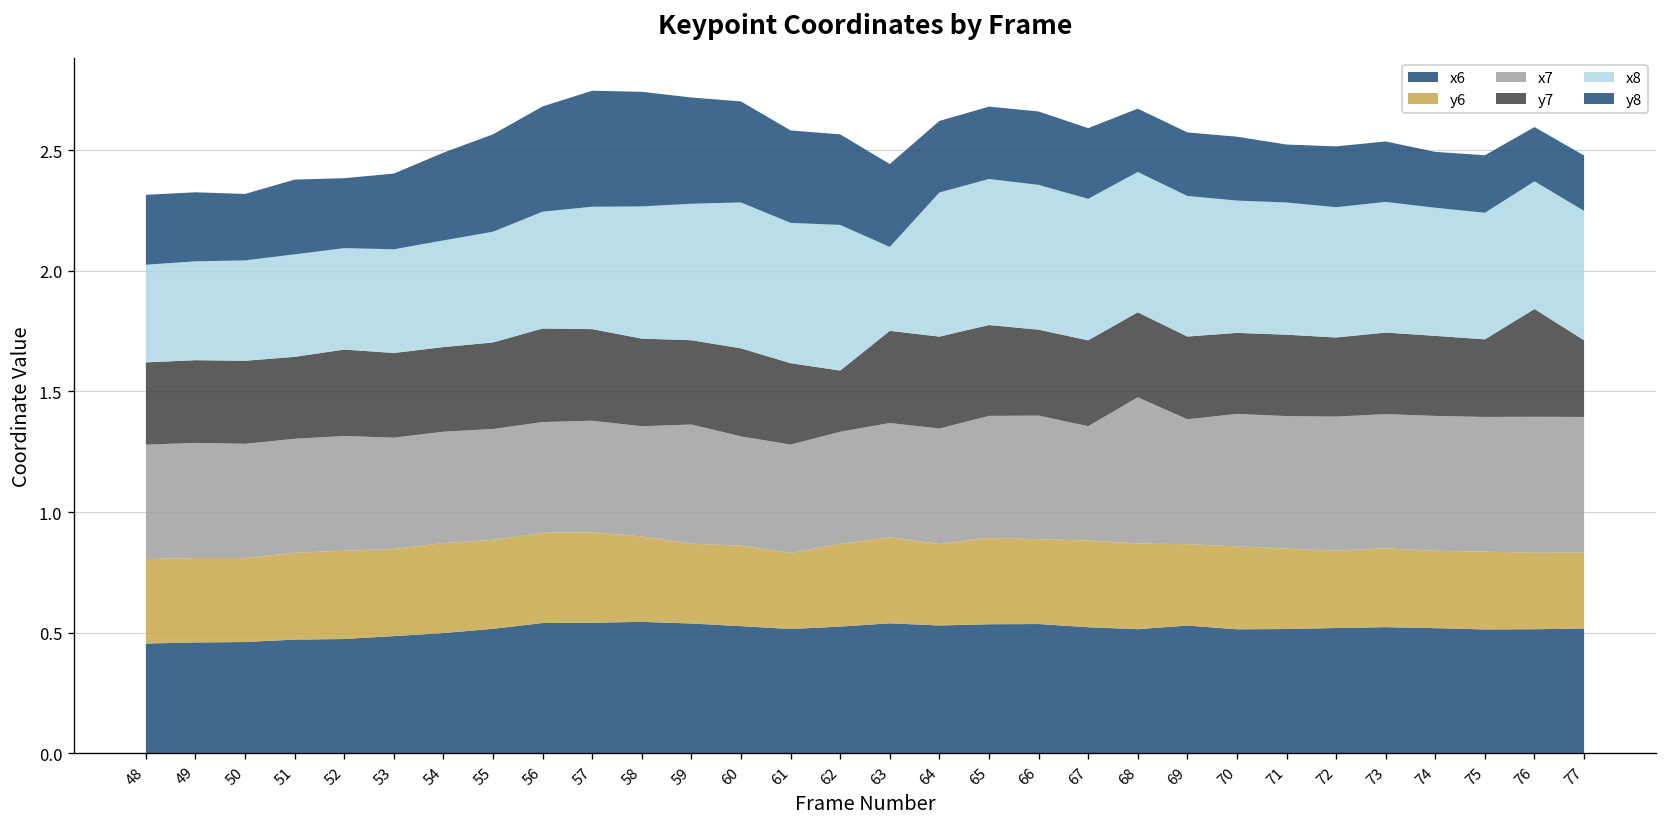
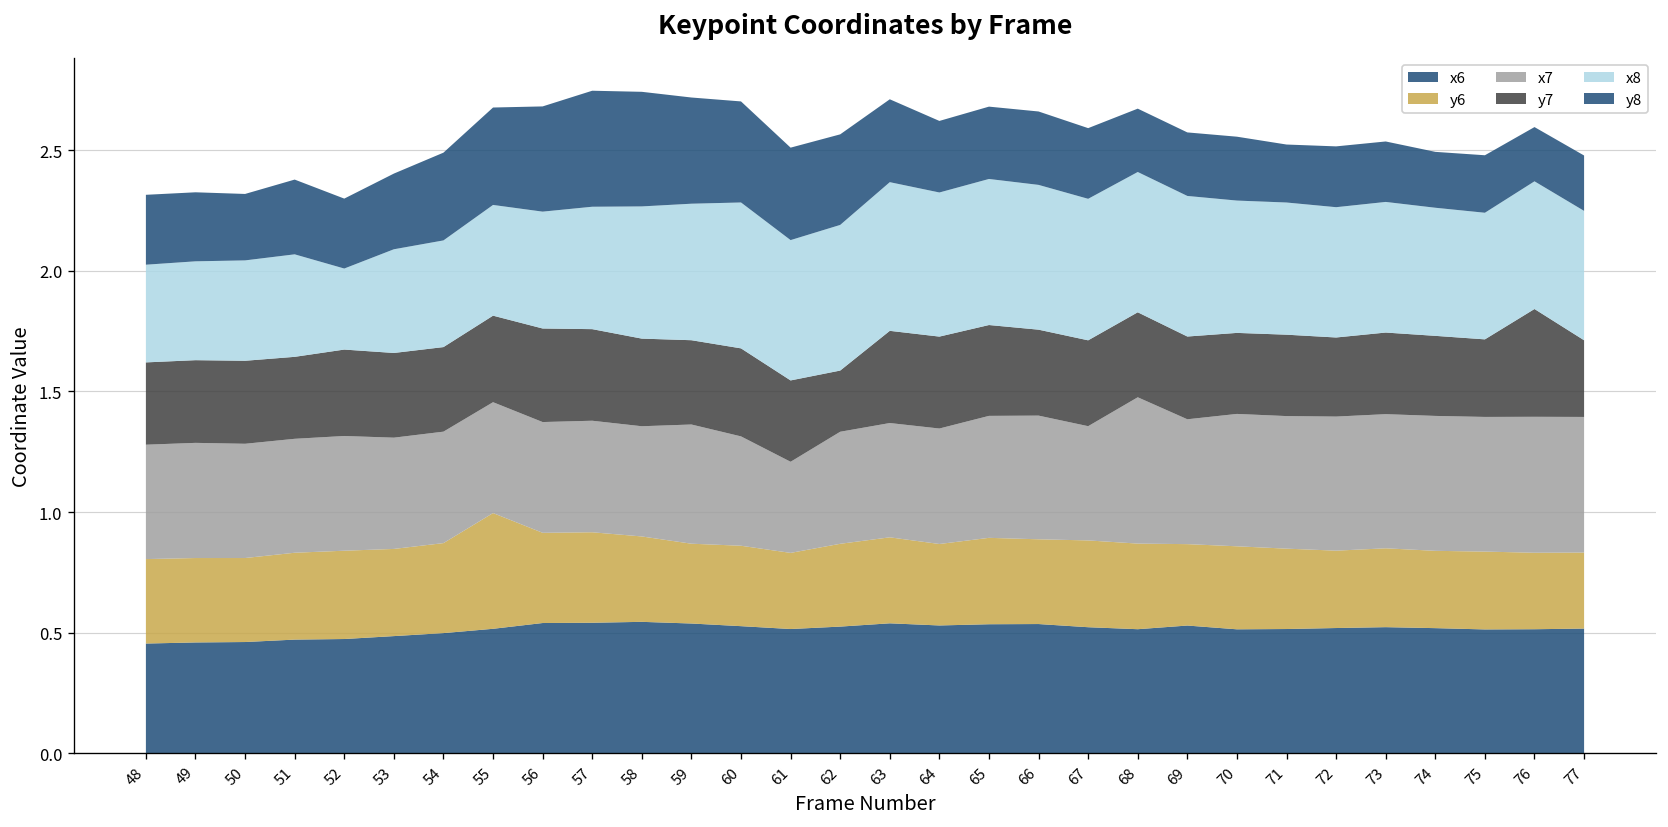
  {
    "y6": {
      "48": 0.35,
      "49": 0.35,
      "50": 0.35,
      "51": 0.36,
      "52": 0.37,
      "53": 0.36,
      "54": 0.37,
-     "55": 0.37,
+     "55": 0.48,
      "56": 0.37,
      "57": 0.37,
      "58": 0.35,
      "59": 0.33,
      "60": 0.33,
      "61": 0.32,
      "62": 0.34,
      "63": 0.36,
      "64": 0.34,
      "65": 0.36,
      "66": 0.35,
      "67": 0.36,
      "68": 0.35,
      "69": 0.34,
      "70": 0.34,
      "71": 0.33,
      "72": 0.32,
      "73": 0.33,
      "74": 0.32,
      "75": 0.32,
      "76": 0.32,
      "77": 0.32
    },
    "x7": {
      "48": 0.47,
      "49": 0.48,
      "50": 0.47,
      "51": 0.47,
      "52": 0.48,
      "53": 0.46,
      "54": 0.46,
      "55": 0.46,
      "56": 0.46,
      "57": 0.46,
      "58": 0.46,
      "59": 0.49,
      "60": 0.45,
-     "61": 0.45,
+     "61": 0.38,
      "62": 0.46,
      "63": 0.47,
      "64": 0.48,
      "65": 0.51,
      "66": 0.51,
      "67": 0.47,
      "68": 0.61,
      "69": 0.52,
      "70": 0.55,
      "71": 0.55,
      "72": 0.56,
      "73": 0.56,
      "74": 0.56,
      "75": 0.56,
      "76": 0.56,
      "77": 0.56
    },
    "y7": {
      "48": 0.34,
      "49": 0.34,
      "50": 0.34,
      "51": 0.34,
      "52": 0.36,
      "53": 0.35,
      "54": 0.35,
      "55": 0.36,
      "56": 0.39,
      "57": 0.38,
      "58": 0.36,
      "59": 0.35,
      "60": 0.36,
      "61": 0.34,
      "62": 0.25,
      "63": 0.38,
      "64": 0.38,
      "65": 0.38,
      "66": 0.36,
      "67": 0.36,
      "68": 0.35,
      "69": 0.34,
      "70": 0.34,
      "71": 0.34,
      "72": 0.33,
      "73": 0.34,
      "74": 0.33,
      "75": 0.32,
      "76": 0.45,
      "77": 0.32
    },
    "x8": {
      "48": 0.40,
      "49": 0.41,
      "50": 0.42,
      "51": 0.42,
-     "52": 0.42,
+     "52": 0.34,
      "53": 0.43,
      "54": 0.44,
      "55": 0.46,
      "56": 0.48,
      "57": 0.51,
      "58": 0.55,
      "59": 0.57,
      "60": 0.60,
      "61": 0.58,
      "62": 0.60,
-     "63": 0.35,
+     "63": 0.62,
      "64": 0.60,
      "65": 0.61,
      "66": 0.60,
      "67": 0.59,
      "68": 0.58,
      "69": 0.58,
      "70": 0.55,
      "71": 0.55,
      "72": 0.54,
      "73": 0.54,
      "74": 0.53,
      "75": 0.52,
      "76": 0.53,
      "77": 0.54
    }
  }
